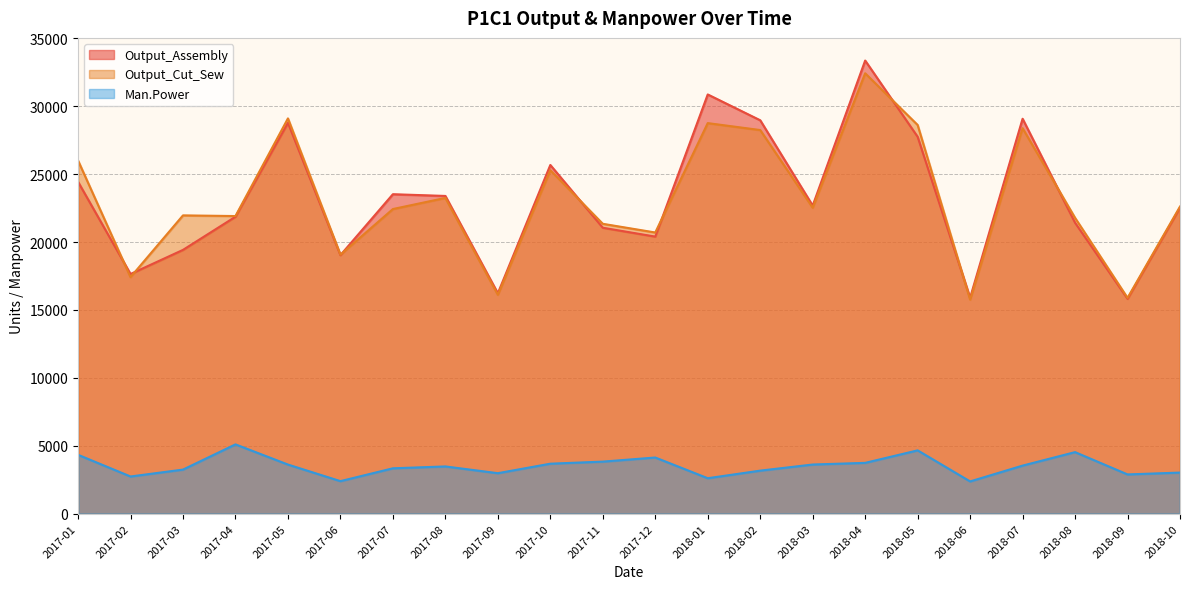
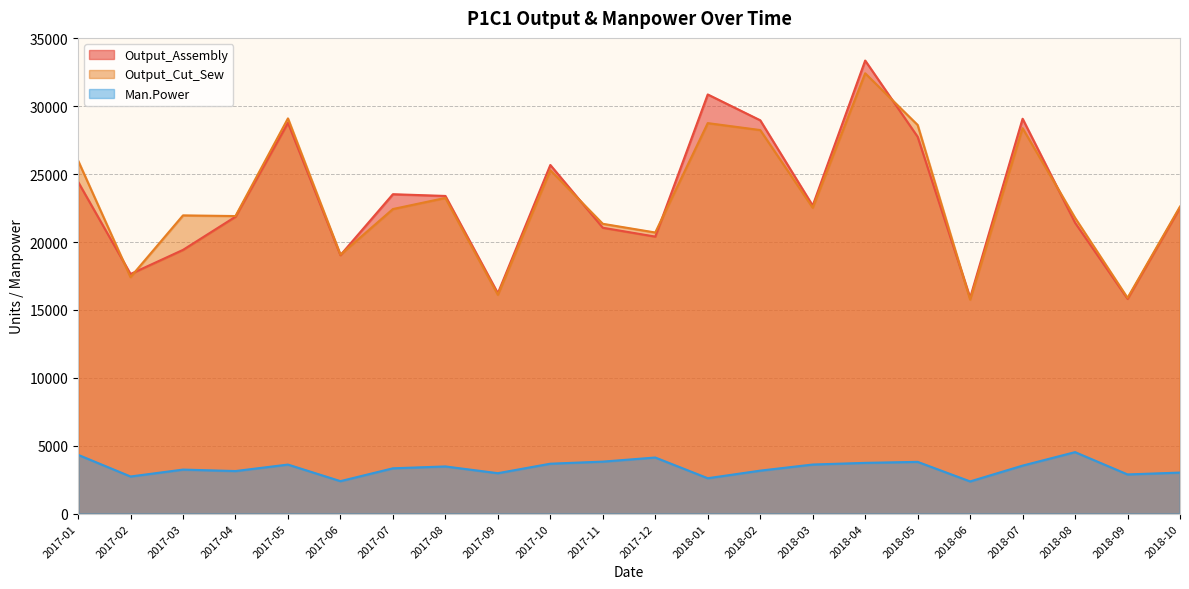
  {
    "Man.Power": {
      "2017-01": 4300,
      "2017-02": 2700,
      "2017-03": 3300,
-     "2017-04": 5100,
+     "2017-04": 3100,
      "2017-05": 3600,
      "2017-06": 2400,
      "2017-07": 3300,
      "2017-08": 3500,
      "2017-09": 3000,
      "2017-10": 3700,
      "2017-11": 3800,
      "2017-12": 4100,
      "2018-01": 2600,
      "2018-02": 3200,
      "2018-03": 3600,
      "2018-04": 3700,
-     "2018-05": 4700,
+     "2018-05": 3800,
      "2018-06": 2400,
      "2018-07": 3500,
      "2018-08": 4500,
      "2018-09": 2900,
      "2018-10": 3000
    }
  }
